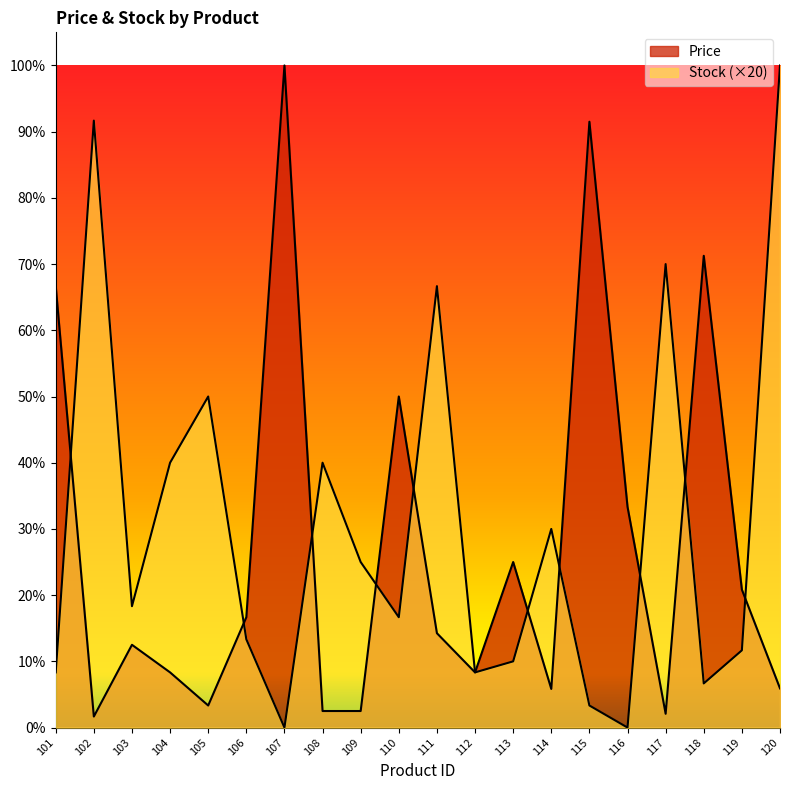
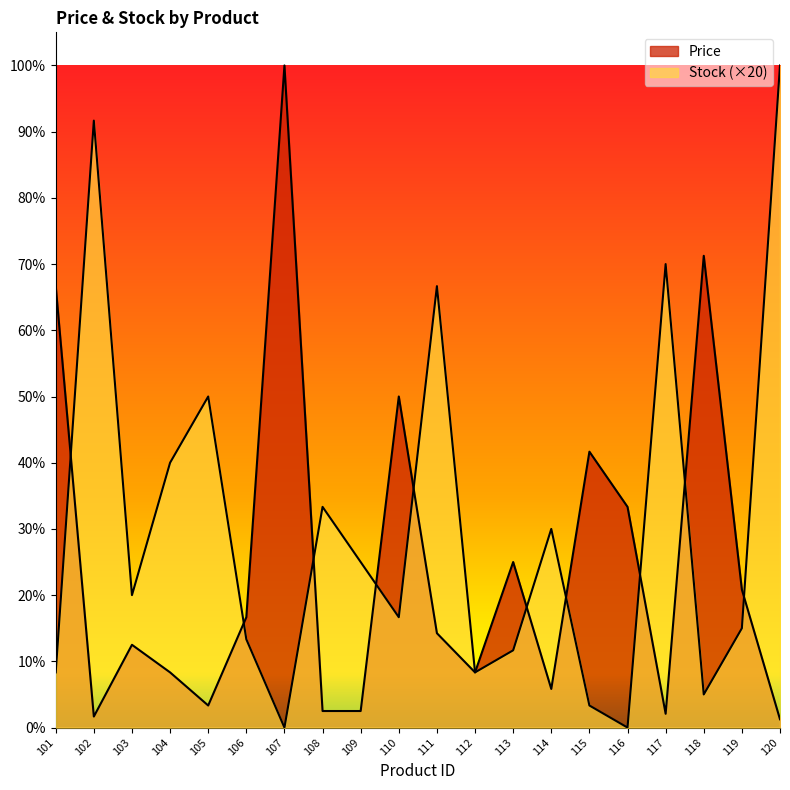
  {
    "Price": {
      "101": "67%",
      "102": "2%",
      "103": "13%",
      "104": "8%",
      "105": "3%",
      "106": "17%",
      "107": "100%",
      "108": "3%",
      "109": "3%",
      "110": "50%",
      "111": "14%",
      "113": "25%",
      "114": "6%",
-     "115": "92%",
+     "115": "42%",
      "116": "33%",
      "117": "2%",
      "118": "71%",
      "119": "21%",
-     "120": "6%"
+     "120": "1%"
    },
    "Stock (×20)": {
      "101": "8%",
      "102": "92%",
-     "103": "18%",
+     "103": "20%",
      "104": "40%",
      "105": "50%",
      "106": "13%",
      "107": "0%",
-     "108": "40%",
+     "108": "33%",
      "109": "25%",
      "110": "17%",
      "111": "67%",
-     "113": "10%",
+     "113": "12%",
      "114": "30%",
      "115": "3%",
      "116": "0%",
      "117": "70%",
-     "118": "7%",
-     "119": "12%",
+     "118": "5%",
+     "119": "15%",
      "120": "100%"
    }
  }
